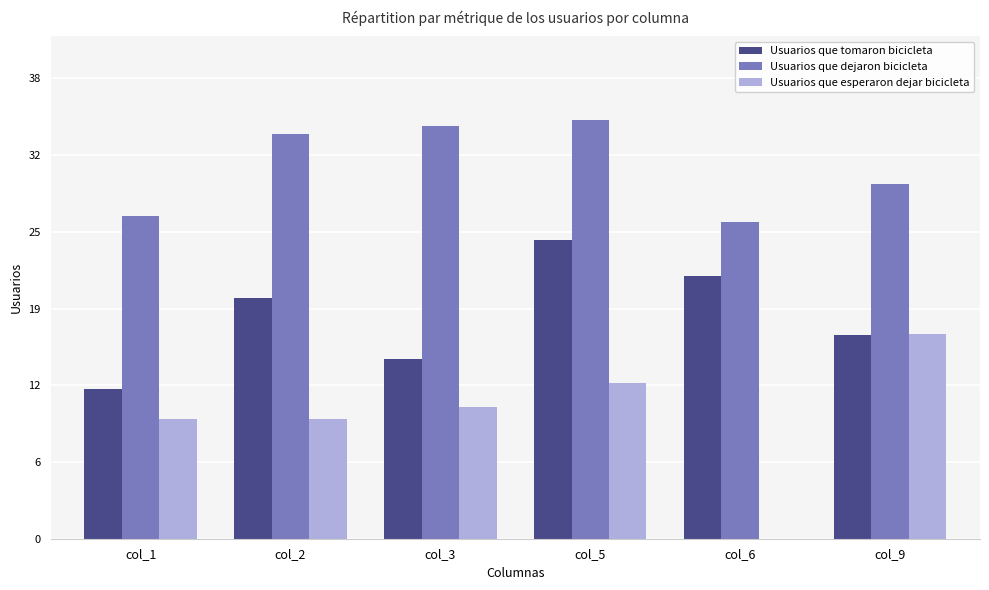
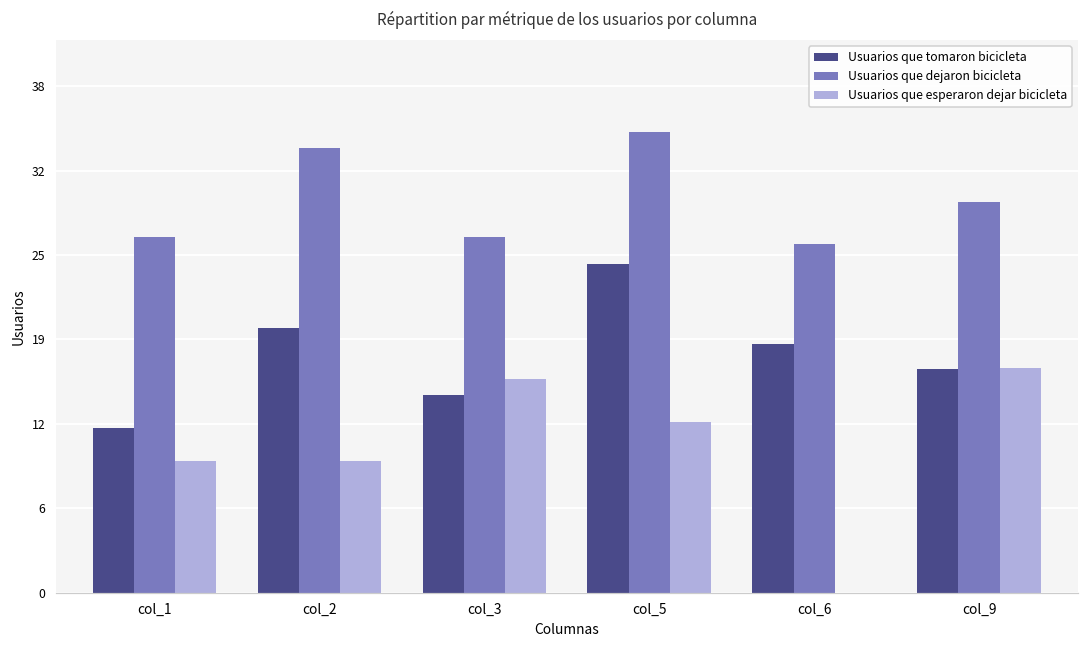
  {
    "Usuarios que tomaron bicicleta": {
      "col_1": 12.5,
      "col_2": 20.1,
      "col_3": 15.0,
      "col_5": 25.0,
-     "col_6": 22.0,
+     "col_6": 18.9,
      "col_9": 17.0
    },
    "Usuarios que dejaron bicicleta": {
      "col_1": 27.0,
      "col_2": 33.8,
-     "col_3": 34.5,
+     "col_3": 27.0,
      "col_5": 35.0,
      "col_6": 26.5,
      "col_9": 29.7
    },
    "Usuarios que esperaron dejar bicicleta": {
      "col_1": 10.0,
      "col_2": 10.0,
-     "col_3": 11.0,
+     "col_3": 16.2,
      "col_5": 13.0,
      "col_6": 0.0,
      "col_9": 17.1
    }
  }
